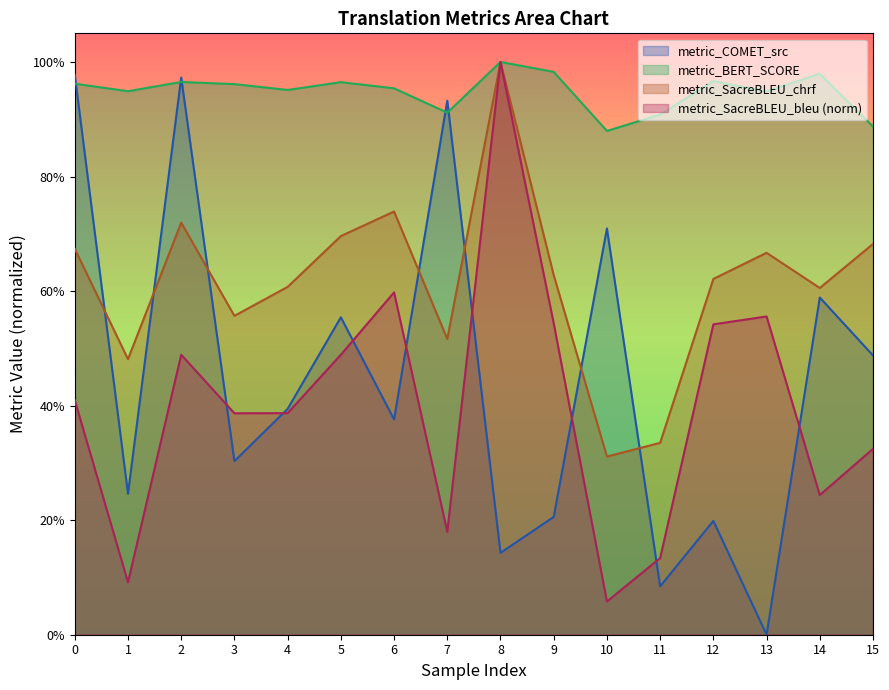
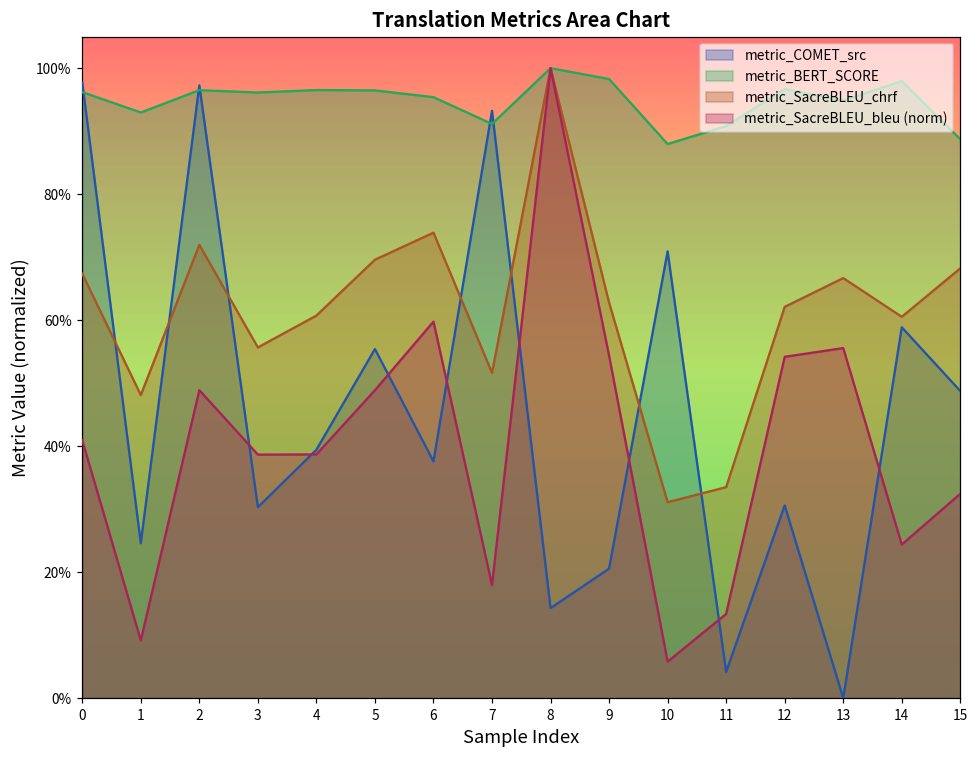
  {
    "metric_COMET_src": {
      "0": "98%",
      "1": "25%",
      "2": "97%",
      "3": "30%",
      "4": "39%",
      "5": "55%",
      "6": "38%",
      "7": "93%",
      "8": "14%",
      "9": "21%",
      "10": "71%",
-     "11": "8%",
-     "12": "20%",
+     "11": "4%",
+     "12": "31%",
      "13": "0%",
      "14": "59%",
      "15": "49%"
    },
    "metric_BERT_SCORE": {
      "0": "96%",
-     "1": "95%",
+     "1": "93%",
      "2": "97%",
      "3": "96%",
-     "4": "95%",
+     "4": "97%",
      "5": "96%",
      "6": "95%",
      "7": "91%",
      "9": "98%",
      "10": "88%",
      "15": "89%"
    }
  }
